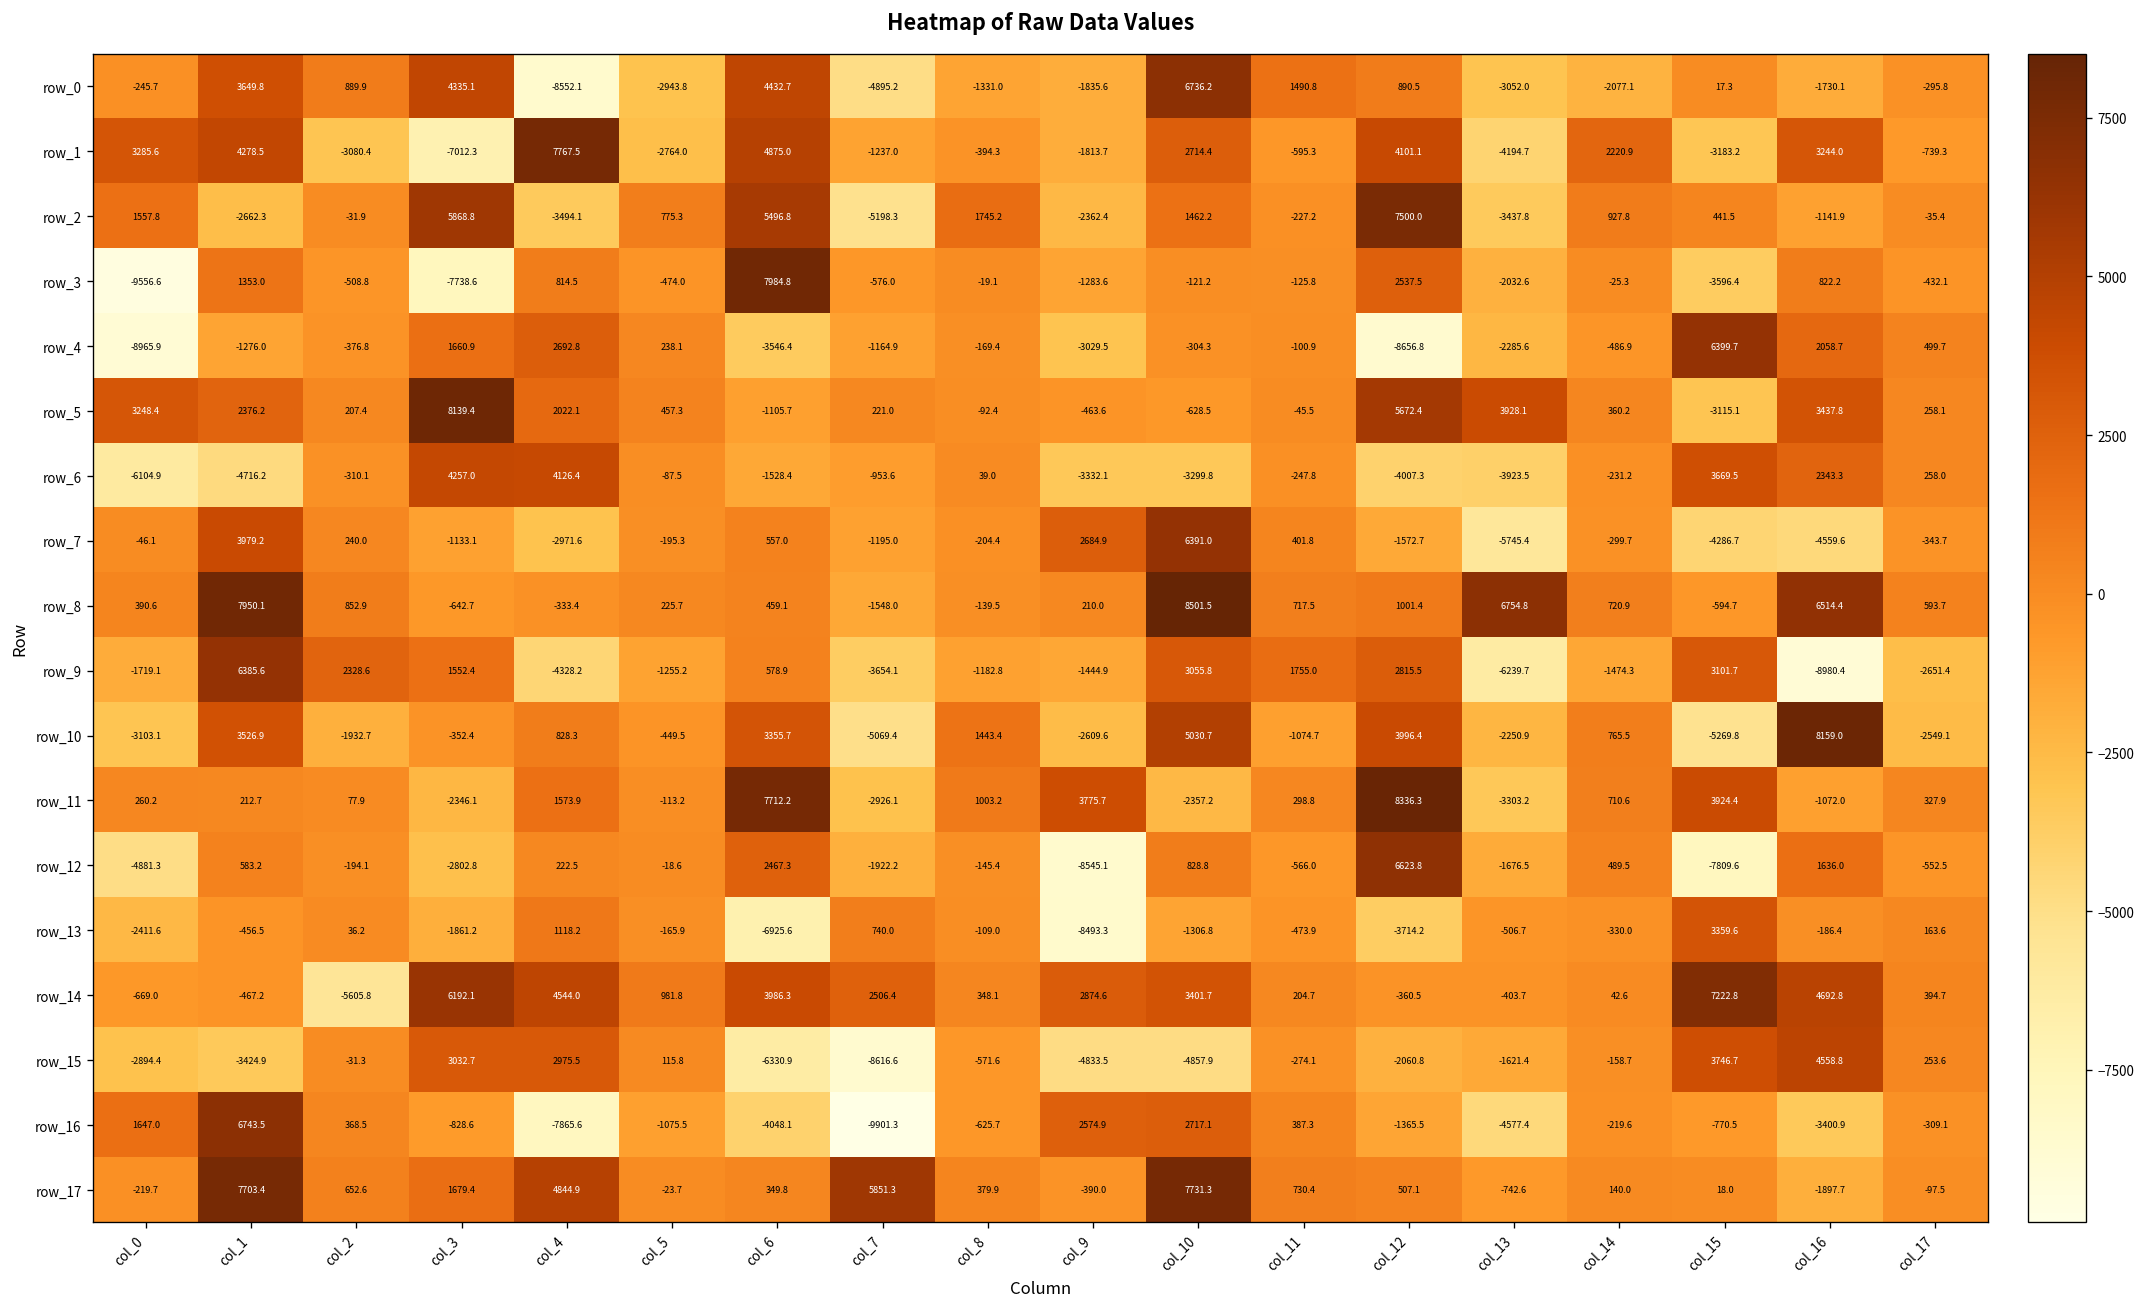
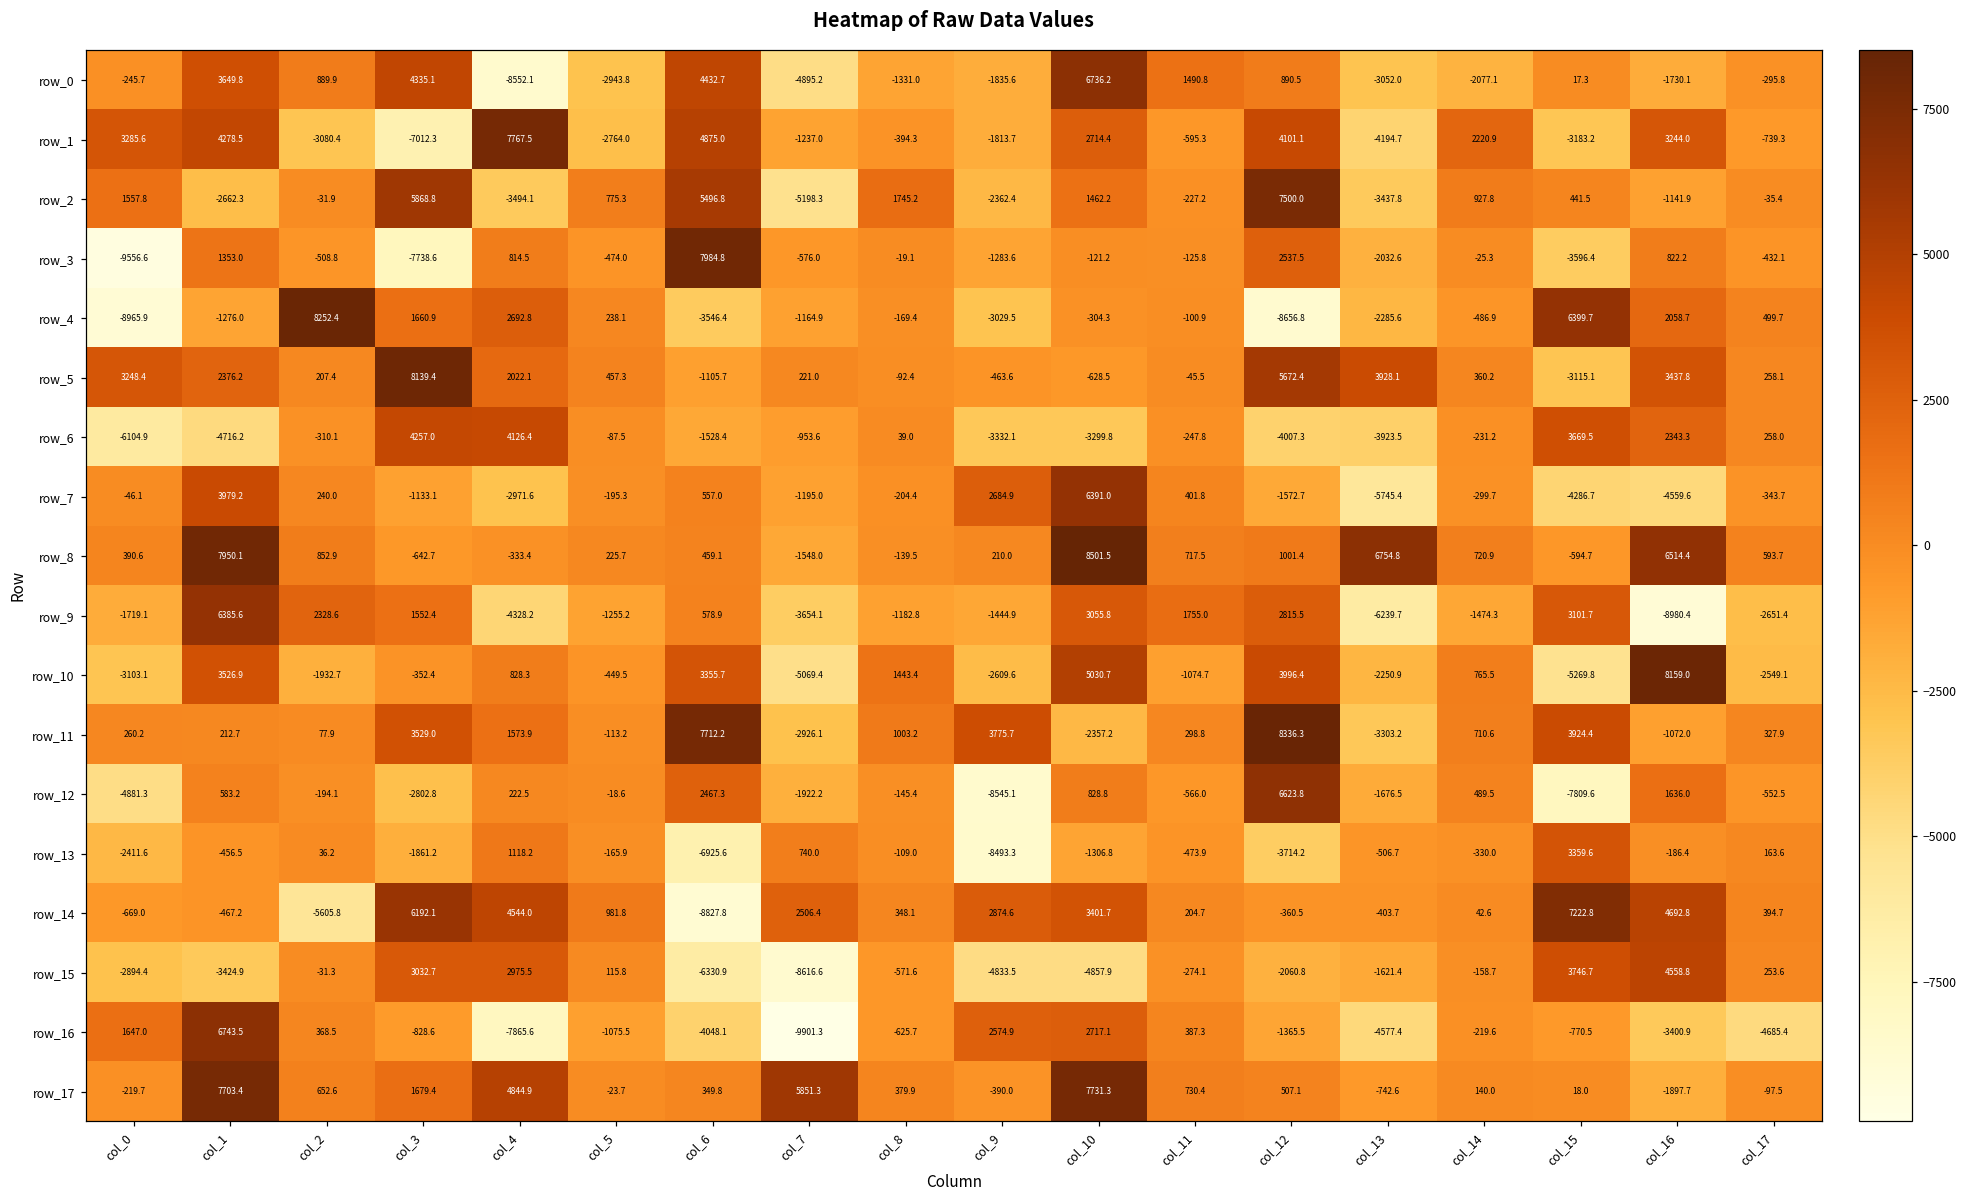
  {
    "row_4": {
      "col_0": -8965.9,
      "col_1": -1276.0,
-     "col_2": -376.8,
+     "col_2": 8252.4,
      "col_3": 1660.9,
      "col_4": 2692.8,
      "col_5": 238.1,
      "col_6": -3546.4,
      "col_7": -1164.9,
      "col_8": -169.4,
      "col_9": -3029.5,
      "col_10": -304.3,
      "col_11": -100.9,
      "col_12": -8656.8,
      "col_13": -2285.6,
      "col_14": -486.9,
      "col_15": 6399.7,
      "col_16": 2058.7,
      "col_17": 499.7
    },
    "row_11": {
      "col_0": 260.2,
      "col_1": 212.7,
      "col_2": 77.9,
-     "col_3": -2346.1,
+     "col_3": 3529.0,
      "col_4": 1573.9,
      "col_5": -113.2,
      "col_6": 7712.2,
      "col_7": -2926.1,
      "col_8": 1003.2,
      "col_9": 3775.7,
      "col_10": -2357.2,
      "col_11": 298.8,
      "col_12": 8336.3,
      "col_13": -3303.2,
      "col_14": 710.6,
      "col_15": 3924.4,
      "col_16": -1072.0,
      "col_17": 327.9
    },
    "row_14": {
      "col_0": -669.0,
      "col_1": -467.2,
      "col_2": -5605.8,
      "col_3": 6192.1,
      "col_4": 4544.0,
      "col_5": 981.8,
-     "col_6": 3986.3,
+     "col_6": -8827.8,
      "col_7": 2506.4,
      "col_8": 348.1,
      "col_9": 2874.6,
      "col_10": 3401.7,
      "col_11": 204.7,
      "col_12": -360.5,
      "col_13": -403.7,
      "col_14": 42.6,
      "col_15": 7222.8,
      "col_16": 4692.8,
      "col_17": 394.7
    },
    "row_16": {
      "col_0": 1647.0,
      "col_1": 6743.5,
      "col_2": 368.5,
      "col_3": -828.6,
      "col_4": -7865.6,
      "col_5": -1075.5,
      "col_6": -4048.1,
      "col_7": -9901.3,
      "col_8": -625.7,
      "col_9": 2574.9,
      "col_10": 2717.1,
      "col_11": 387.3,
      "col_12": -1365.5,
      "col_13": -4577.4,
      "col_14": -219.6,
      "col_15": -770.5,
      "col_16": -3400.9,
-     "col_17": -309.1
+     "col_17": -4685.4
    }
  }
